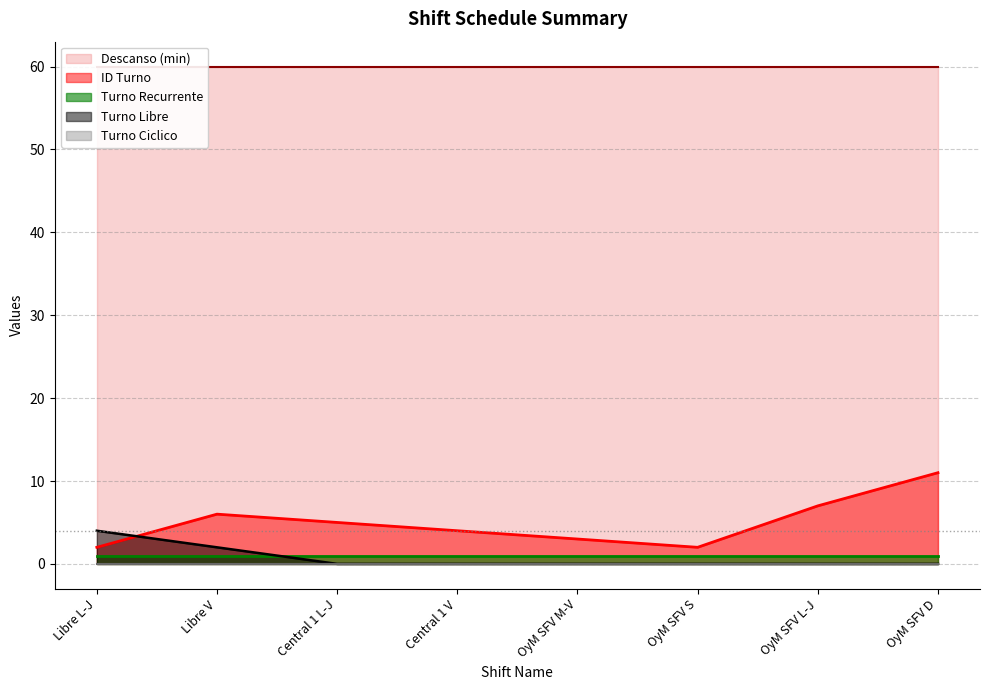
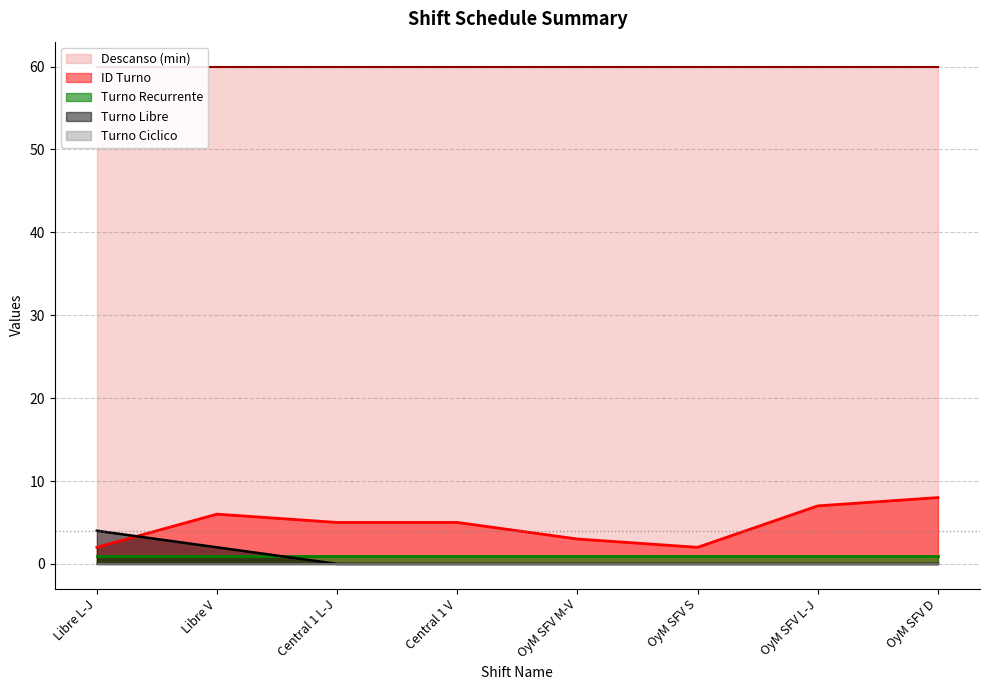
  {
    "Descanso (min)": {
      "Libre V": 60,
      "Central 1 L-J": 60,
      "Central 1 V": 60,
      "OyM SFV M-V": 60,
      "OyM SFV S": 60,
      "OyM SFV L-J": 60,
      "OyM SFV D": 60
    },
    "ID Turno": {
      "Libre L-J": 2,
      "Libre V": 6,
      "Central 1 L-J": 5,
-     "Central 1 V": 4,
+     "Central 1 V": 5,
      "OyM SFV M-V": 3,
      "OyM SFV S": 2,
      "OyM SFV L-J": 7,
-     "OyM SFV D": 11
+     "OyM SFV D": 8
    },
    "Turno Recurrente": {
      "Libre L-J": 1,
      "Libre V": 1,
      "Central 1 L-J": 1,
      "Central 1 V": 1,
      "OyM SFV M-V": 1,
      "OyM SFV S": 1,
      "OyM SFV L-J": 1,
      "OyM SFV D": 1
    },
    "Turno Libre": {
      "Libre L-J": 4,
      "Libre V": 2
    },
    "Turno Ciclico": {
      "Libre L-J": 0,
      "Libre V": 0
    }
  }
